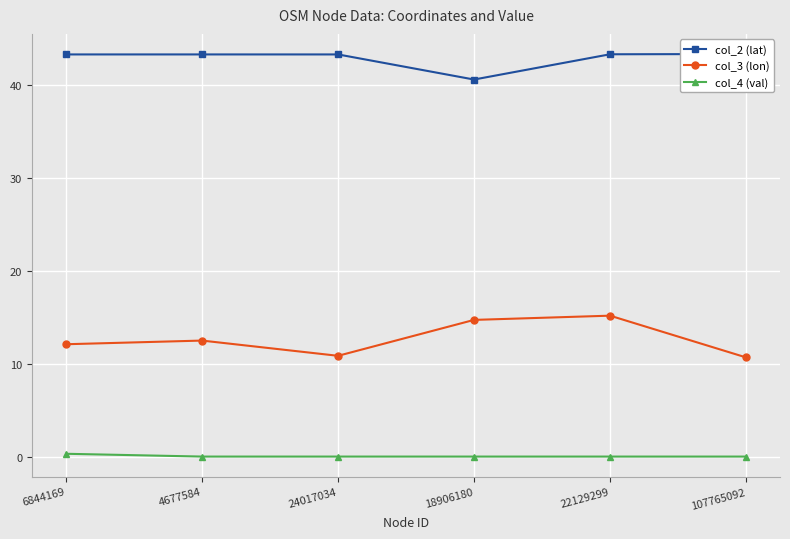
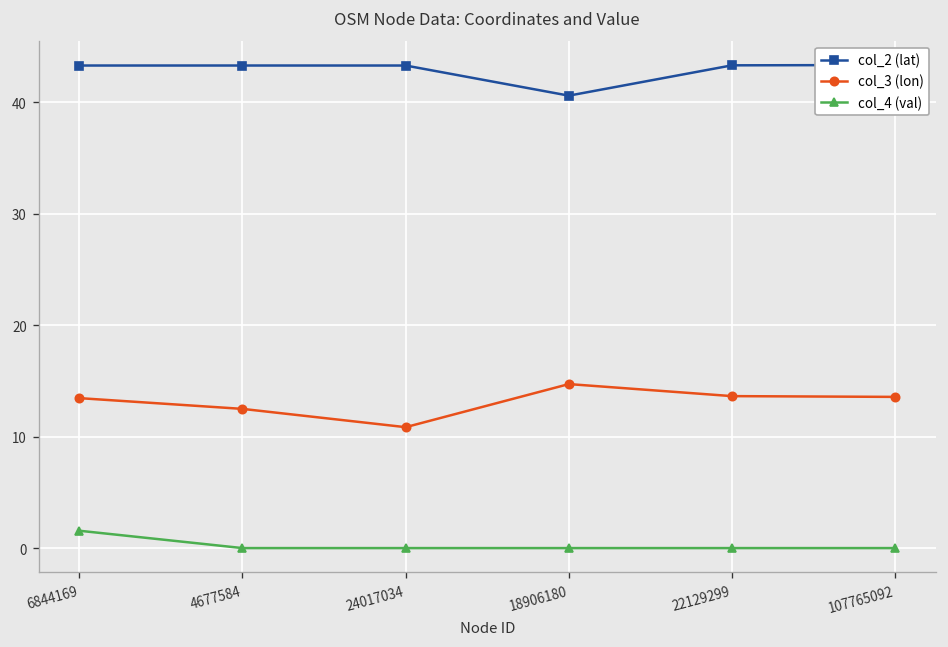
  {
    "col_2 (lat)": {
      "6844169": 43,
      "4677584": 43,
      "24017034": 43,
      "18906180": 41,
      "22129299": 43
    },
    "col_3 (lon)": {
-     "6844169": 12,
+     "6844169": 13,
      "4677584": 12,
      "24017034": 11,
      "18906180": 15,
-     "22129299": 15,
-     "107765092": 11
+     "22129299": 14,
+     "107765092": 14
    },
    "col_4 (val)": {
-     "6844169": 0,
+     "6844169": 2,
      "4677584": 0,
      "24017034": 0,
      "18906180": 0,
      "22129299": 0,
      "107765092": 0
    }
  }
